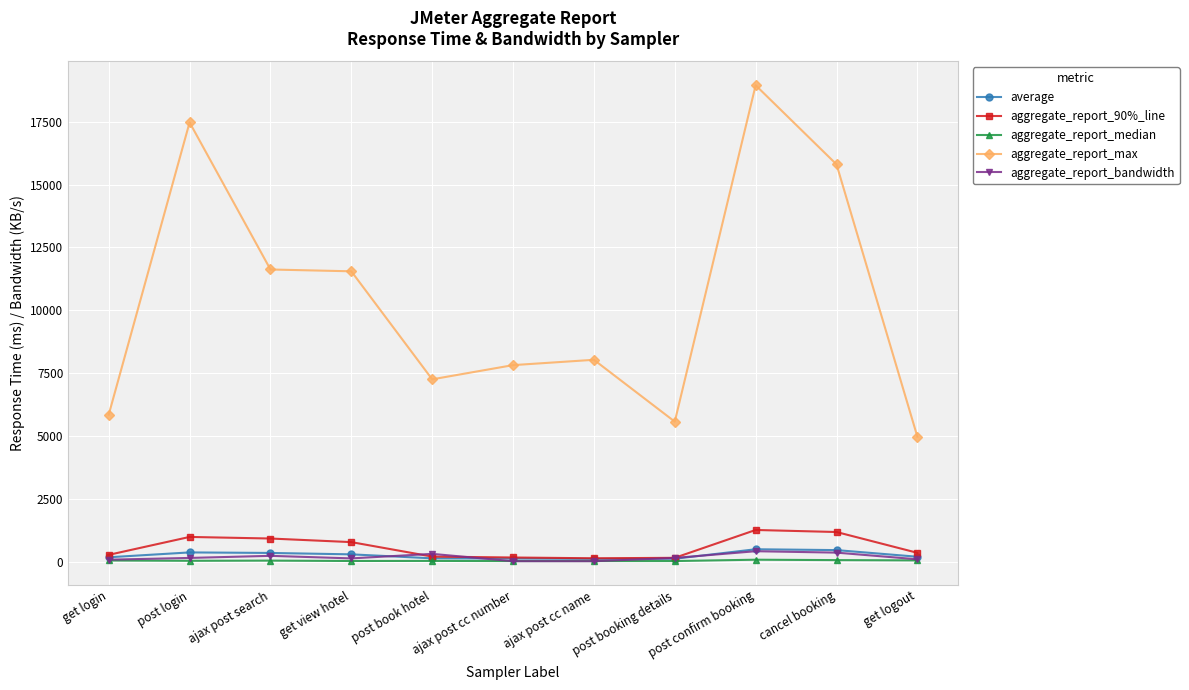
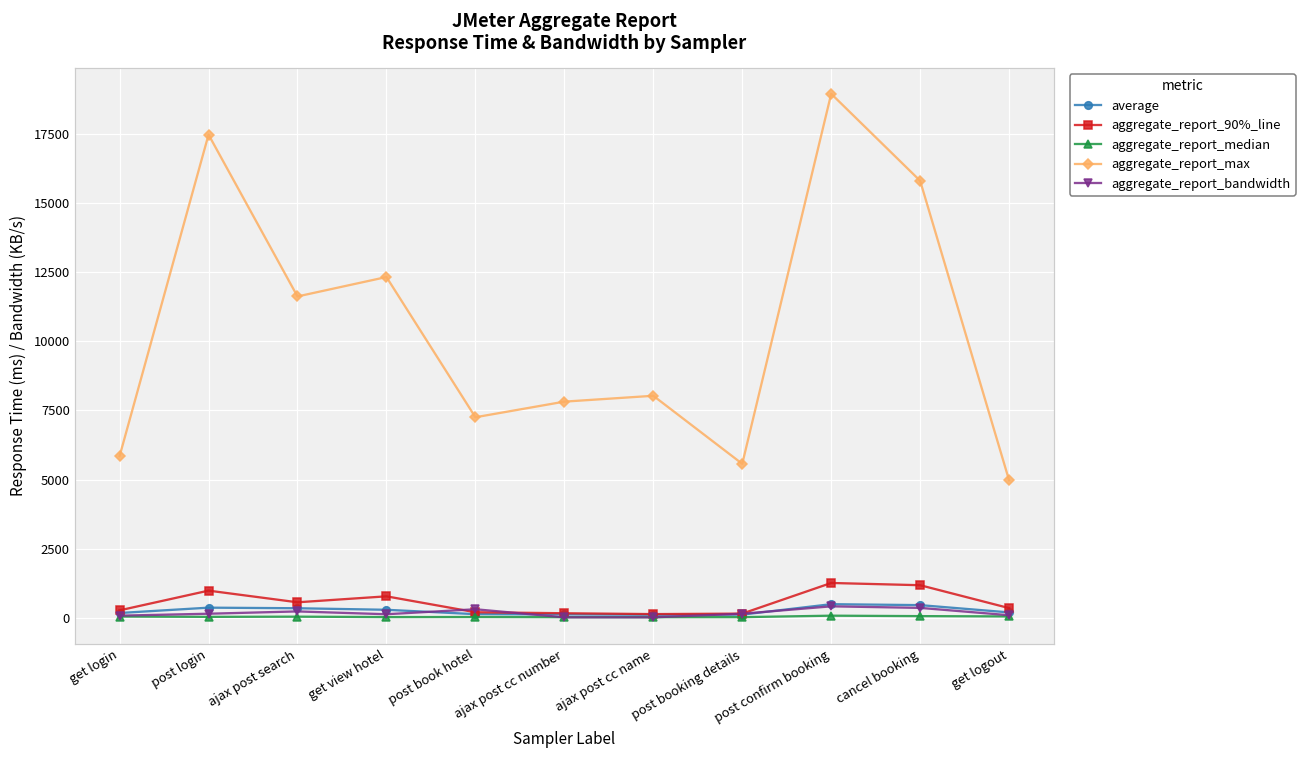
  {
    "average": {
      "post login": 400,
      "ajax post search": 300,
      "get view hotel": 300,
      "get logout": 200
    },
    "aggregate_report_90%_line": {
      "post login": 1000,
-     "ajax post search": 900,
+     "ajax post search": 600,
      "get view hotel": 800,
      "post confirm booking": 1300,
      "cancel booking": 1200,
      "get logout": 400
    },
    "aggregate_report_median": {
      "post login": 0,
      "ajax post search": 0,
      "get view hotel": 0,
      "post book hotel": 0,
      "post confirm booking": 100,
      "cancel booking": 100
    },
    "aggregate_report_max": {
      "get login": 5800,
      "post login": 17500,
      "ajax post search": 11600,
-     "get view hotel": 11600,
+     "get view hotel": 12300,
      "post book hotel": 7300,
      "ajax post cc number": 7800,
      "ajax post cc name": 8000,
      "post booking details": 5600,
      "post confirm booking": 19000,
      "cancel booking": 15800,
      "get logout": 5000
    },
    "aggregate_report_bandwidth": {
      "post login": 100,
      "ajax post search": 200,
      "get view hotel": 100,
      "post book hotel": 300
    }
  }
